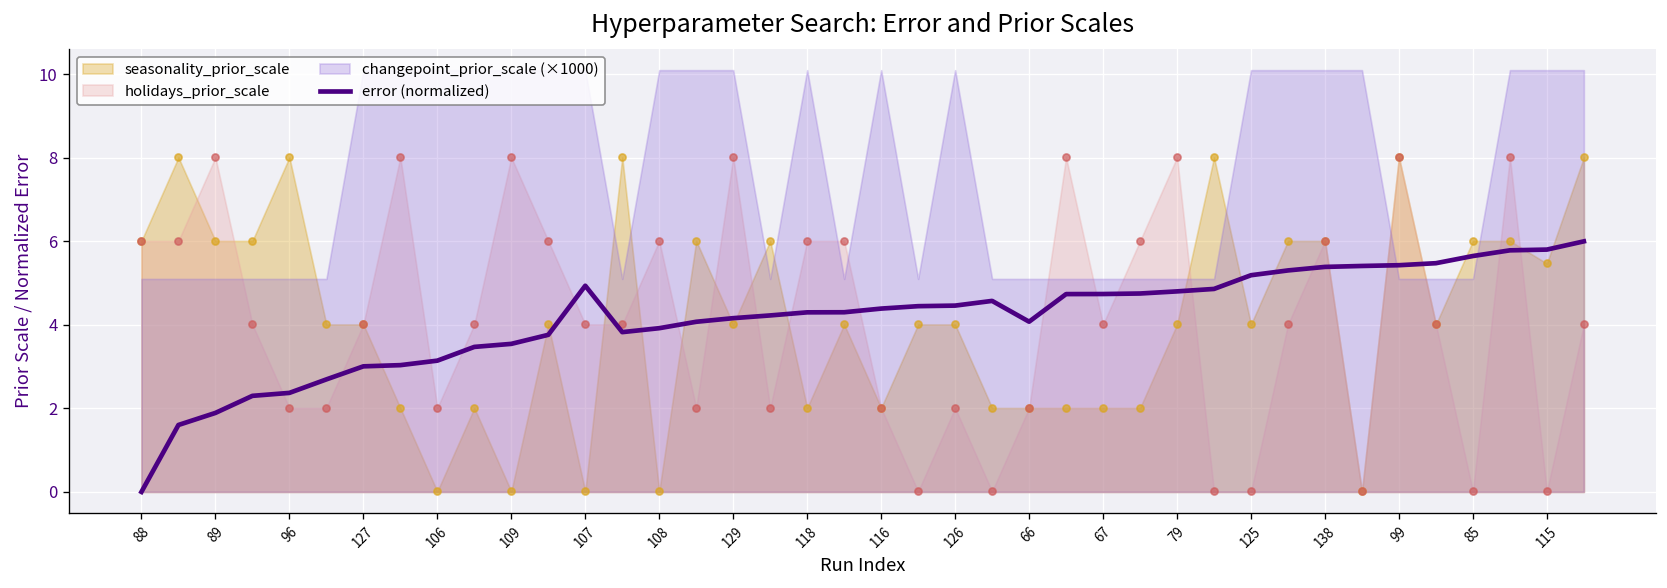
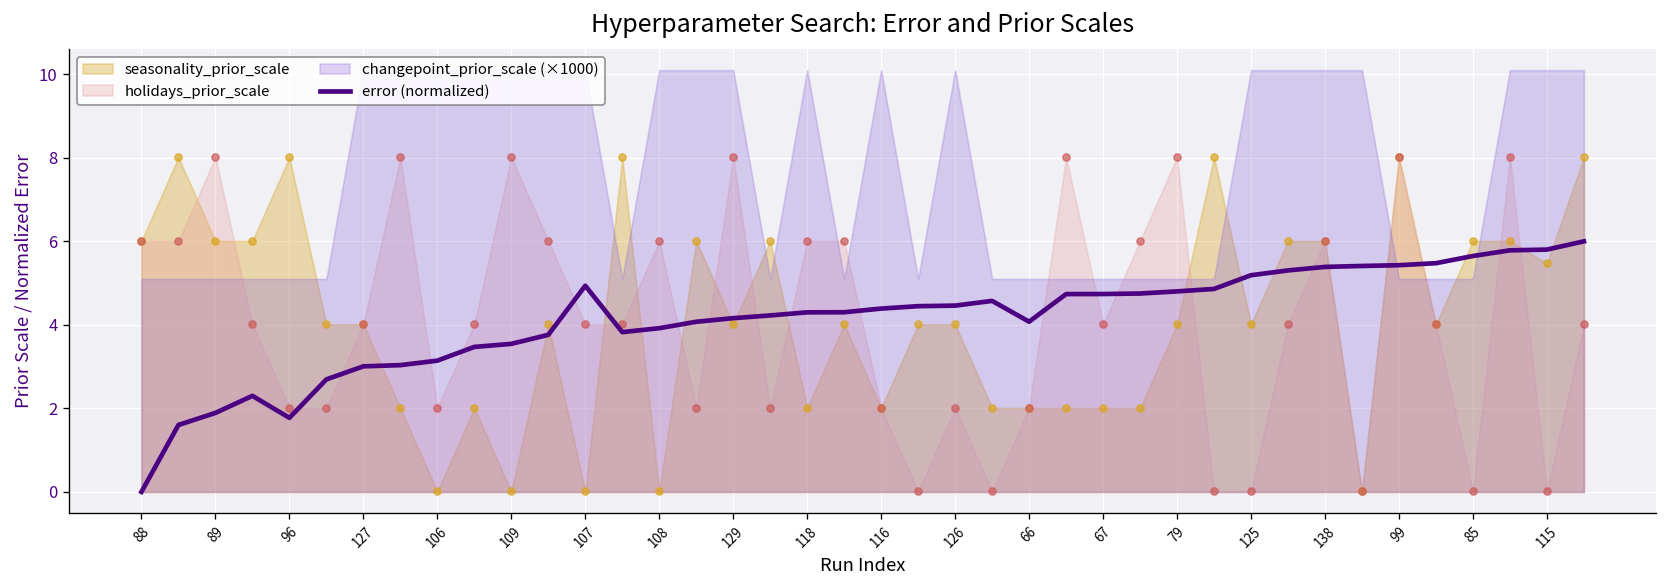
  {
    "error (normalized)": {
      "88": 0.0,
      "89": 1.9,
-     "96": 2.4,
+     "96": 1.8,
      "127": 3.0,
      "106": 3.1,
      "109": 3.5,
      "107": 4.9,
      "108": 3.9,
      "129": 4.2,
      "118": 4.3,
      "116": 4.4,
      "126": 4.5,
      "66": 4.1,
      "67": 4.7,
      "79": 4.8,
      "125": 5.2,
      "138": 5.4,
      "99": 5.4,
      "85": 5.6,
      "115": 5.8
    },
    "seasonality_prior_scale": {
      "89": 6.0,
      "96": 8.0,
      "129": 4.0,
      "118": 2.0,
      "126": 4.0,
      "67": 2.0,
      "79": 4.0,
      "125": 4.0,
      "85": 6.0,
      "115": 5.5
    }
  }
